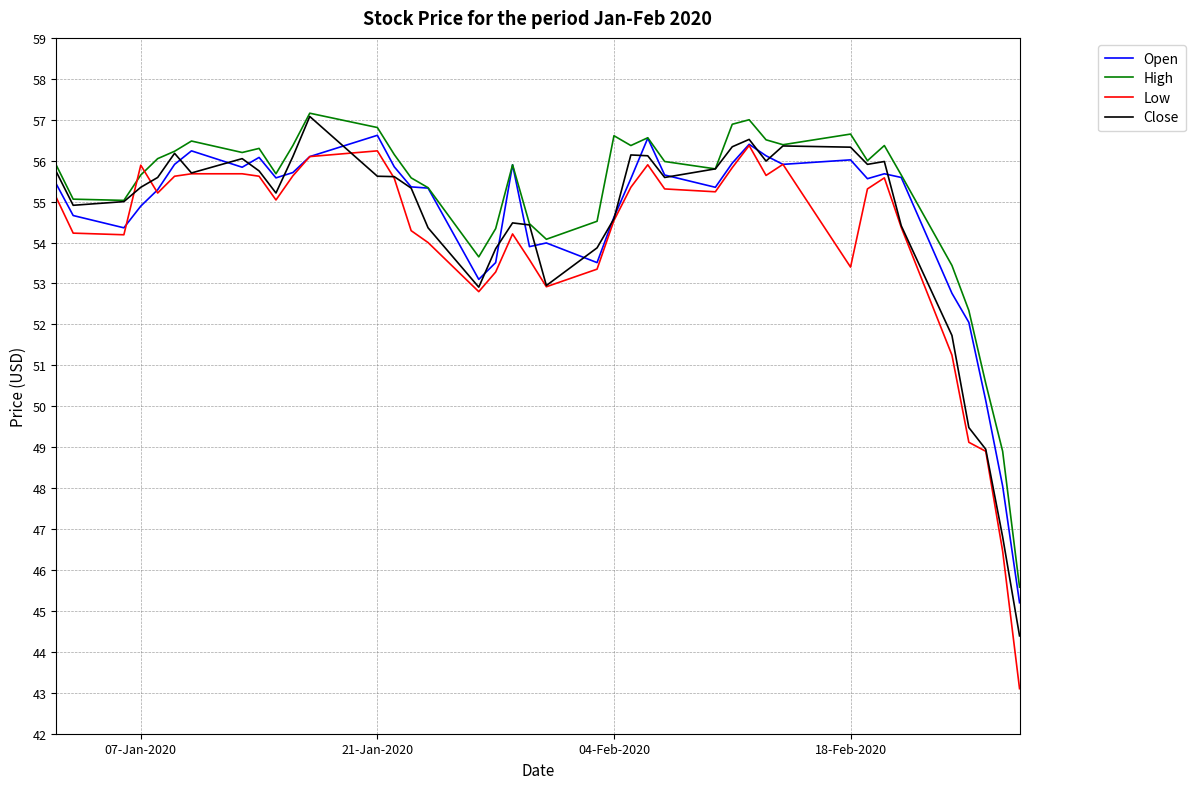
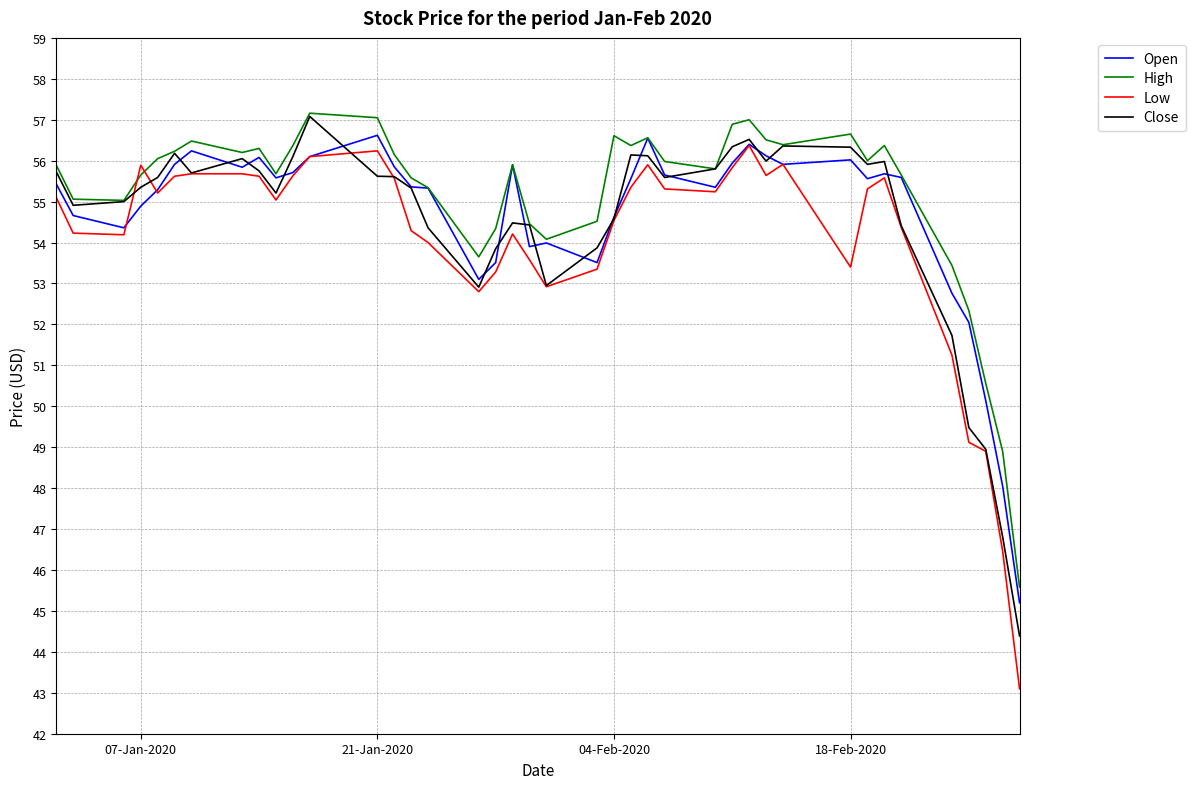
  {
    "Open": {
      "07-Jan-2020": 54.9,
      "21-Jan-2020": 56.6,
      "18-Feb-2020": 56.0
    },
    "High": {
      "07-Jan-2020": 55.7,
-     "21-Jan-2020": 56.8,
+     "21-Jan-2020": 57.1,
      "04-Feb-2020": 56.6,
      "18-Feb-2020": 56.7
    },
    "Low": {
      "07-Jan-2020": 55.9,
      "21-Jan-2020": 56.2,
      "18-Feb-2020": 53.4
    },
    "Close": {
      "07-Jan-2020": 55.4,
      "21-Jan-2020": 55.6,
      "18-Feb-2020": 56.3
    }
  }
